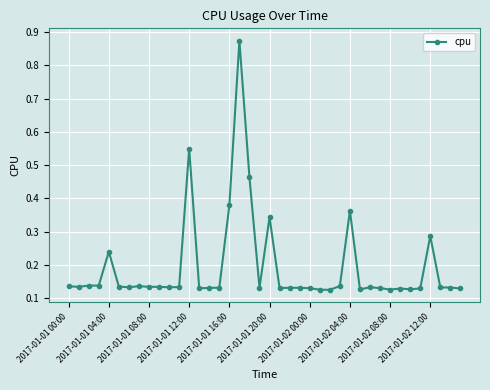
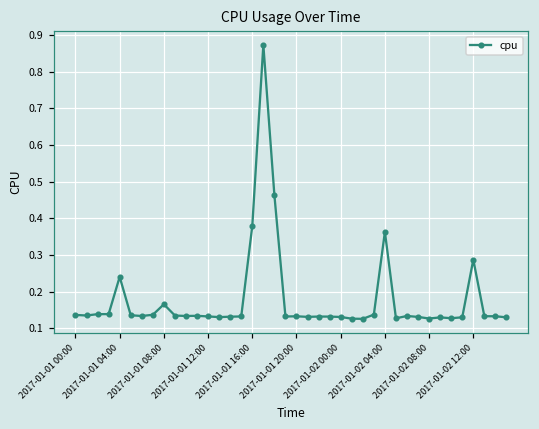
  {
    "2017-01-01 00:00": 0.14,
    "2017-01-01 04:00": 0.24,
-   "2017-01-01 08:00": 0.13,
-   "2017-01-01 12:00": 0.55,
+   "2017-01-01 08:00": 0.17,
+   "2017-01-01 12:00": 0.13,
    "2017-01-01 16:00": 0.38,
-   "2017-01-01 20:00": 0.34,
+   "2017-01-01 20:00": 0.13,
    "2017-01-02 00:00": 0.13,
    "2017-01-02 04:00": 0.36,
    "2017-01-02 08:00": 0.13,
    "2017-01-02 12:00": 0.29
  }
